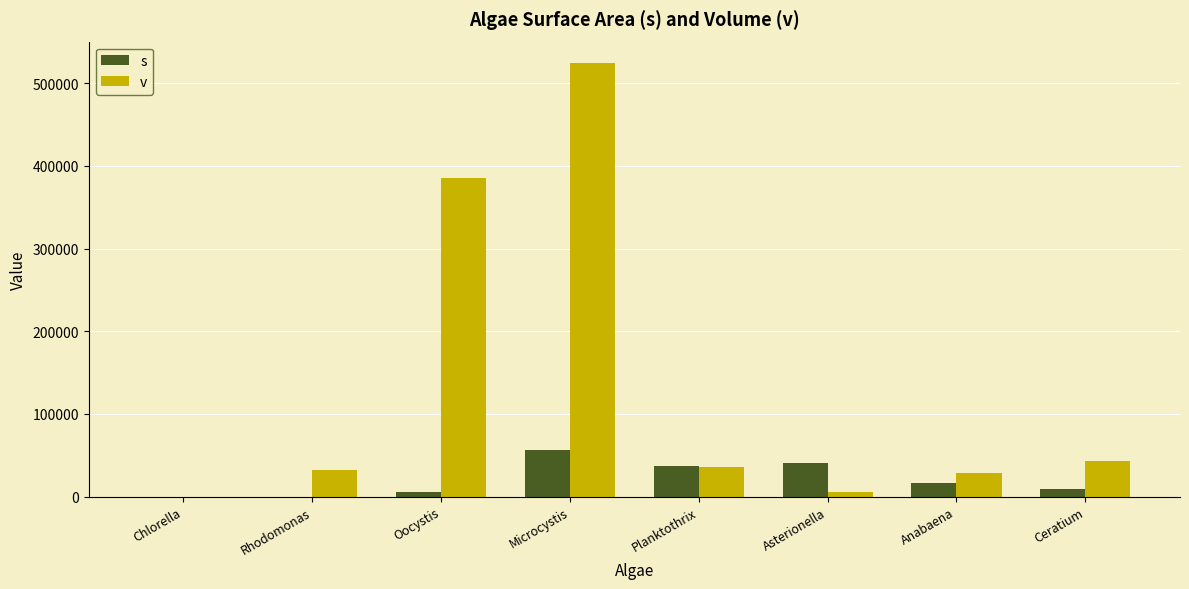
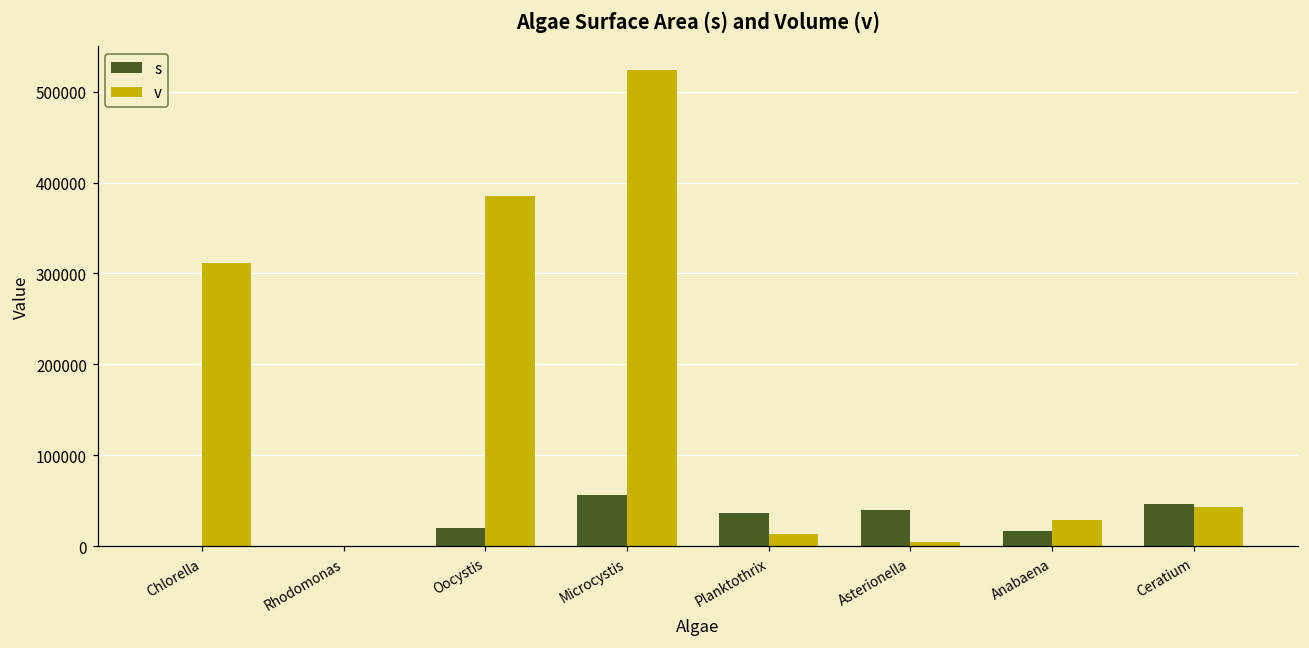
  {
    "s": {
-     "Oocystis": 10000,
+     "Oocystis": 20000,
      "Microcystis": 60000,
      "Planktothrix": 40000,
      "Asterionella": 40000,
      "Anabaena": 20000,
-     "Ceratium": 10000
+     "Ceratium": 50000
    },
    "v": {
-     "Chlorella": 0,
-     "Rhodomonas": 30000,
+     "Chlorella": 310000,
+     "Rhodomonas": 0,
      "Oocystis": 390000,
      "Microcystis": 520000,
-     "Planktothrix": 40000,
+     "Planktothrix": 10000,
      "Asterionella": 10000,
      "Anabaena": 30000,
      "Ceratium": 40000
    }
  }
